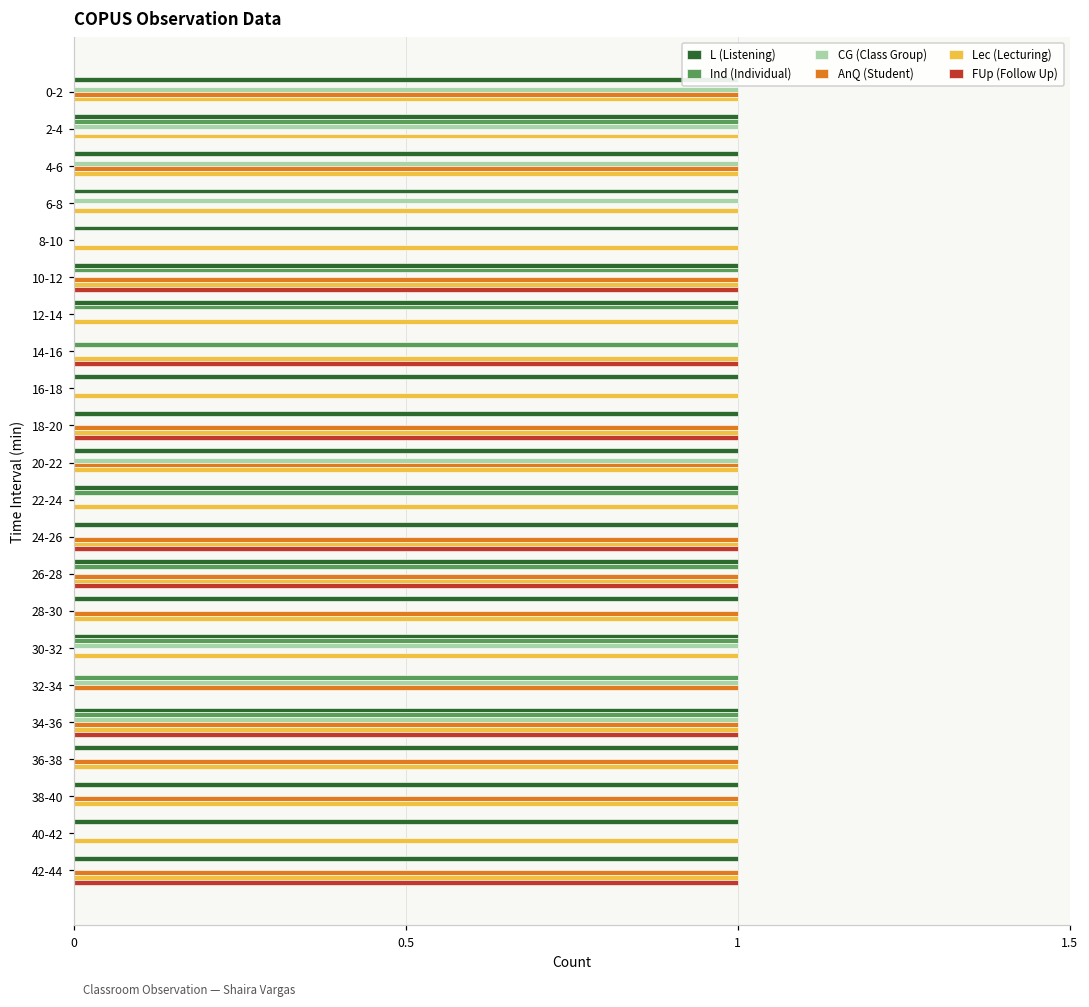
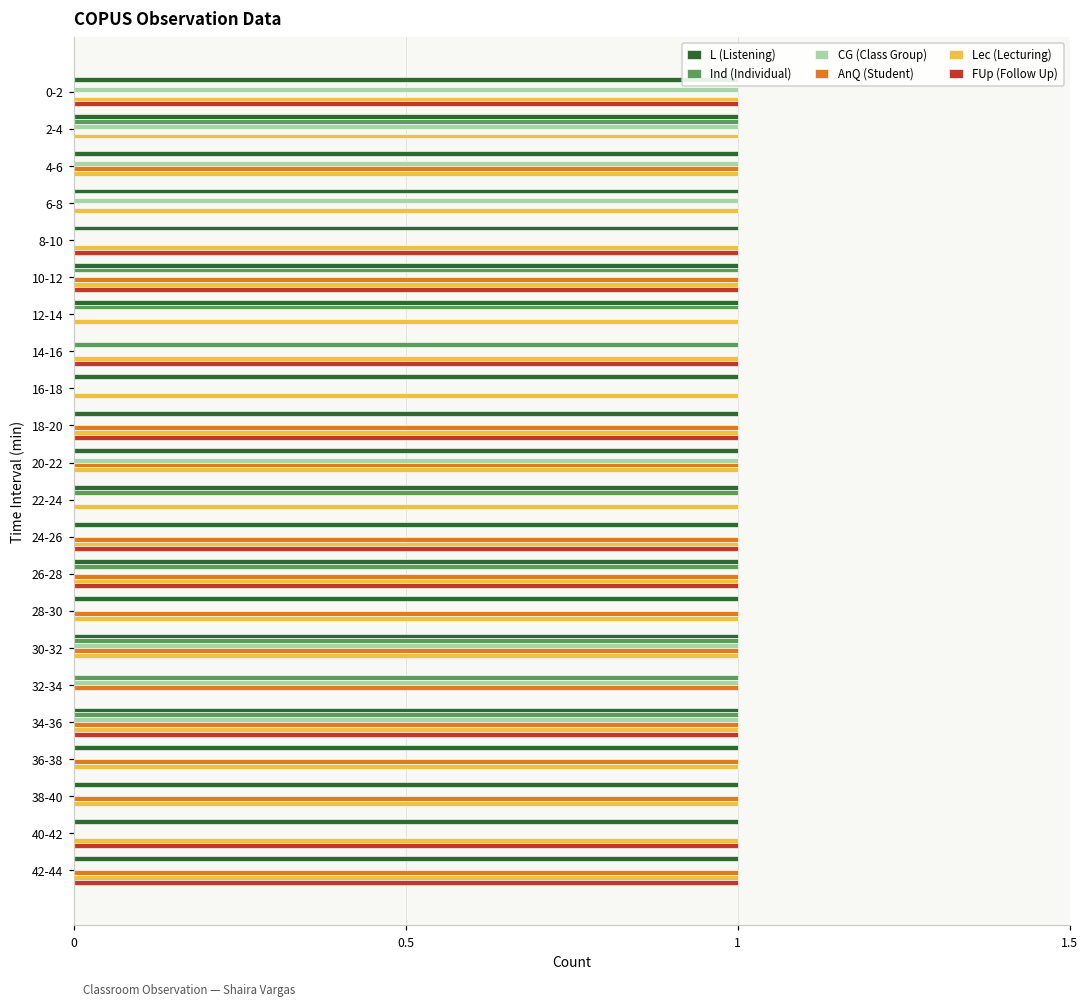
  {
    "L (Listening)": {
      "2-4": 1,
      "4-6": 1,
      "6-8": 1,
      "8-10": 1,
      "10-12": 1,
      "12-14": 1,
      "14-16": 0,
      "16-18": 1,
      "18-20": 1,
      "20-22": 1,
      "22-24": 1,
      "24-26": 1,
      "26-28": 1,
      "28-30": 1,
      "30-32": 1,
      "32-34": 0,
      "34-36": 1,
      "36-38": 1,
      "38-40": 1,
      "40-42": 1,
      "42-44": 1
    },
    "Ind (Individual)": {
      "0-2": 0,
      "2-4": 1,
      "4-6": 0,
      "6-8": 0,
      "8-10": 0,
      "10-12": 1,
      "12-14": 1,
      "14-16": 1,
      "16-18": 0,
      "18-20": 0,
      "20-22": 0,
      "22-24": 1,
      "24-26": 0,
      "26-28": 1,
      "28-30": 0,
      "30-32": 1,
      "32-34": 1,
      "34-36": 1,
      "36-38": 0,
      "38-40": 0,
      "40-42": 0,
      "42-44": 0
    },
    "CG (Class Group)": {
      "0-2": 1,
      "2-4": 1,
      "4-6": 1,
      "6-8": 1,
      "8-10": 0,
      "10-12": 0,
      "12-14": 0,
      "14-16": 0,
      "16-18": 0,
      "18-20": 0,
      "20-22": 1,
      "22-24": 0,
      "24-26": 0,
      "26-28": 0,
      "28-30": 0,
      "30-32": 1,
      "32-34": 1,
      "34-36": 1,
      "36-38": 0,
      "38-40": 0,
      "40-42": 0,
      "42-44": 0
    },
    "AnQ (Student)": {
-     "0-2": 1,
+     "0-2": 0,
      "2-4": 0,
      "4-6": 1,
      "6-8": 0,
      "8-10": 0,
      "10-12": 1,
      "12-14": 0,
      "14-16": 0,
      "16-18": 0,
      "18-20": 1,
      "20-22": 1,
      "22-24": 0,
      "24-26": 1,
      "26-28": 1,
      "28-30": 1,
-     "30-32": 0,
+     "30-32": 1,
      "32-34": 1,
      "34-36": 1,
      "36-38": 1,
      "38-40": 1,
      "40-42": 0,
      "42-44": 1
    },
    "Lec (Lecturing)": {
      "0-2": 1,
      "2-4": 1,
      "4-6": 1,
      "6-8": 1,
      "8-10": 1,
      "10-12": 1,
      "12-14": 1,
      "14-16": 1,
      "16-18": 1,
      "18-20": 1,
      "20-22": 1,
      "22-24": 1,
      "24-26": 1,
      "26-28": 1,
      "28-30": 1,
      "30-32": 1,
      "32-34": 0,
      "34-36": 1,
      "36-38": 1,
      "38-40": 1,
      "40-42": 1,
      "42-44": 1
    },
    "FUp (Follow Up)": {
-     "0-2": 0,
+     "0-2": 1,
      "2-4": 0,
      "4-6": 0,
      "6-8": 0,
-     "8-10": 0,
+     "8-10": 1,
      "10-12": 1,
      "12-14": 0,
      "14-16": 1,
      "16-18": 0,
      "18-20": 1,
      "20-22": 0,
      "22-24": 0,
      "24-26": 1,
      "26-28": 1,
      "28-30": 0,
      "30-32": 0,
      "32-34": 0,
      "34-36": 1,
      "36-38": 0,
      "38-40": 0,
-     "40-42": 0,
+     "40-42": 1,
      "42-44": 1
    }
  }
